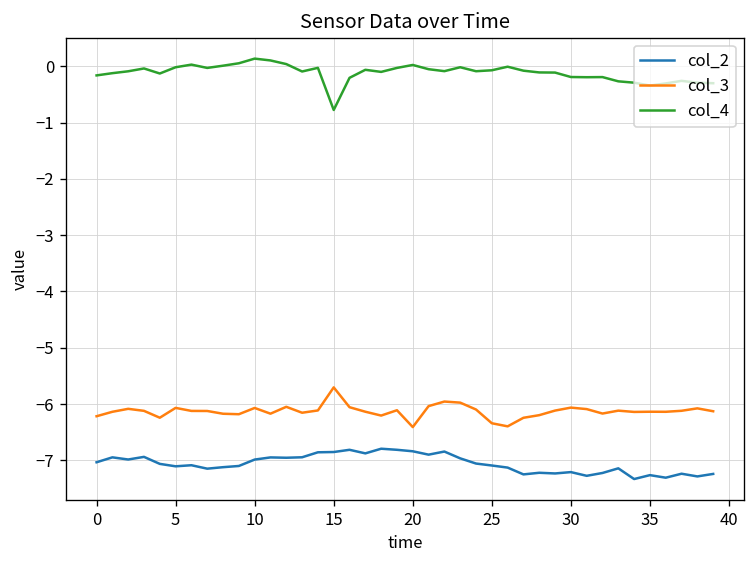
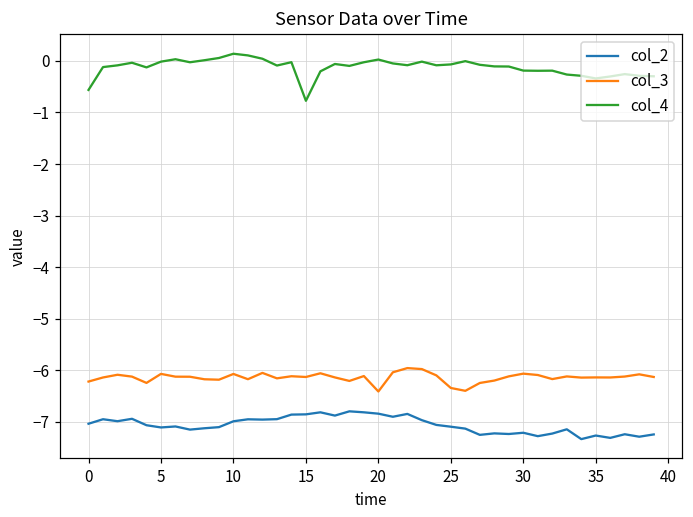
  {
    "col_2": {
      "0": -7.0,
      "5": -7.1,
      "10": -7.0,
      "15": -6.9,
      "20": -6.8,
      "25": -7.1,
      "30": -7.2,
      "35": -7.3
    },
    "col_3": {
      "0": -6.2,
      "5": -6.1,
      "10": -6.1,
-     "15": -5.7,
+     "15": -6.1,
      "20": -6.4,
      "25": -6.3,
      "30": -6.1,
      "35": -6.1
    },
    "col_4": {
-     "0": -0.2,
+     "0": -0.6,
      "5": 0.0,
      "10": 0.1,
      "15": -0.8,
      "20": 0.0,
      "25": -0.1,
      "30": -0.2
    }
  }
